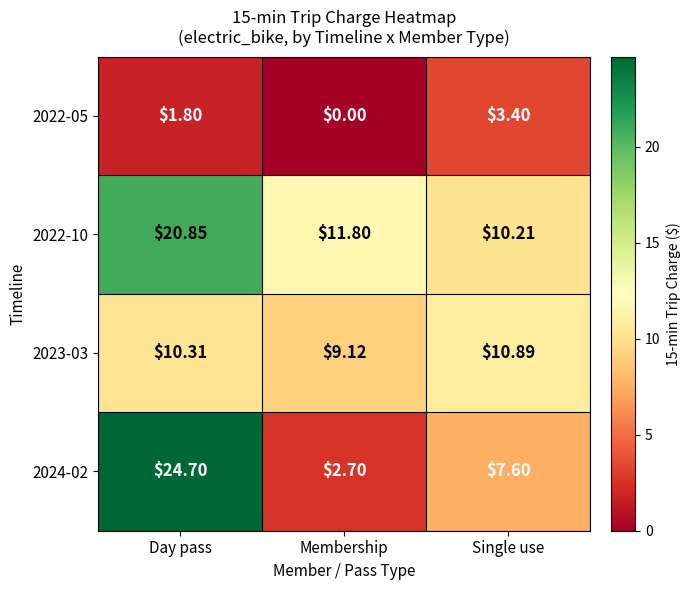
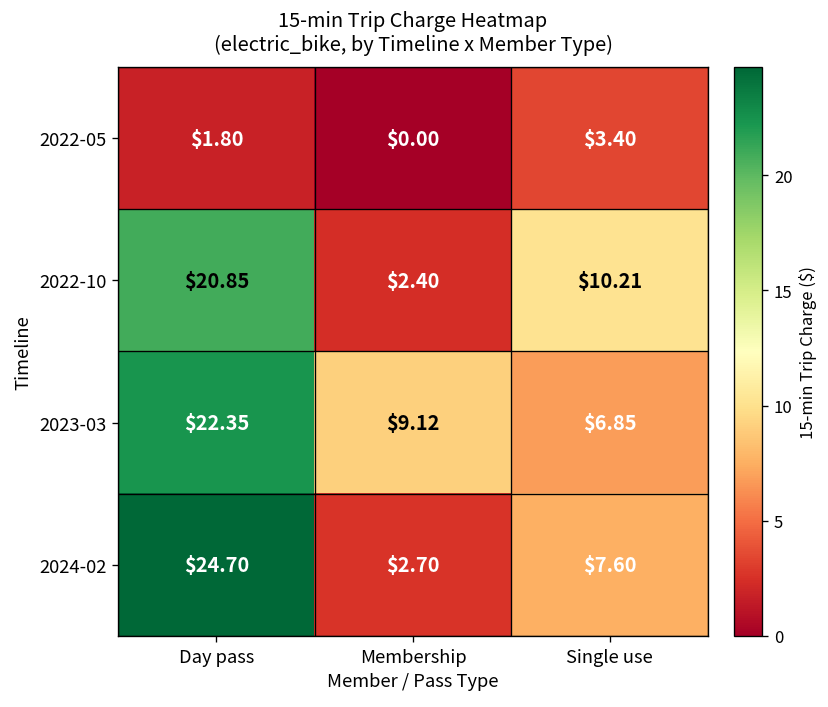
  {
    "2022-05": {
      "Day pass": "$1.80",
      "Membership": "$0.00",
      "Single use": "$3.40"
    },
    "2022-10": {
      "Day pass": "$20.85",
-     "Membership": "$11.80",
+     "Membership": "$2.40",
      "Single use": "$10.21"
    },
    "2023-03": {
-     "Day pass": "$10.31",
+     "Day pass": "$22.35",
      "Membership": "$9.12",
-     "Single use": "$10.89"
+     "Single use": "$6.85"
    },
    "2024-02": {
      "Day pass": "$24.70",
      "Membership": "$2.70",
      "Single use": "$7.60"
    }
  }
